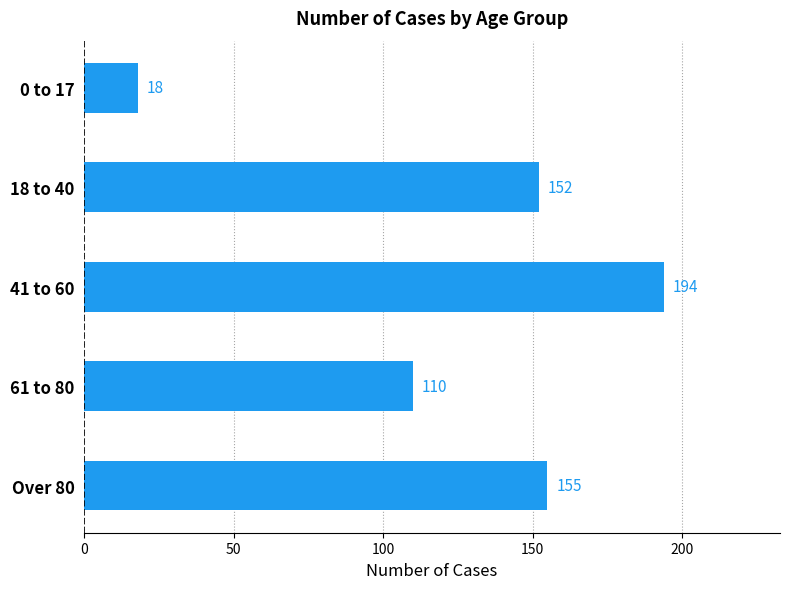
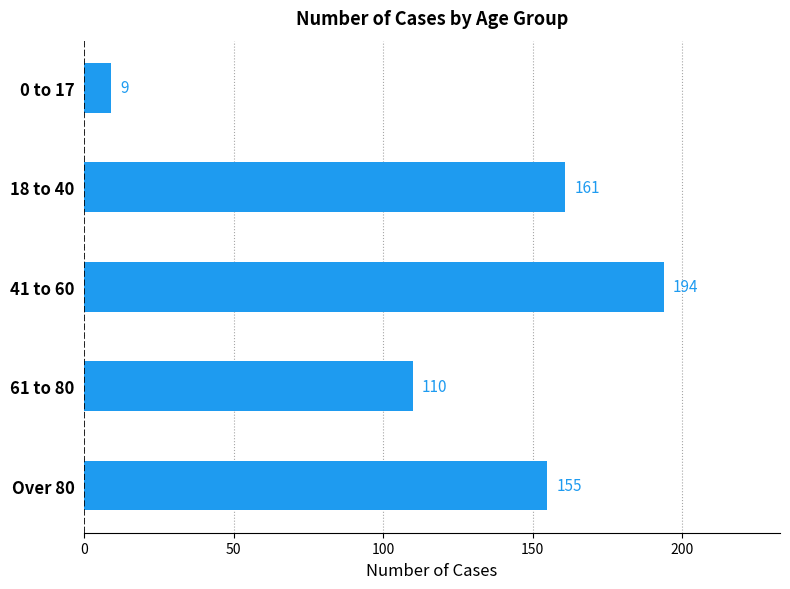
  {
-   "0 to 17": 18,
-   "18 to 40": 152,
+   "0 to 17": 9,
+   "18 to 40": 161,
    "41 to 60": 194,
    "61 to 80": 110,
    "Over 80": 155
  }
